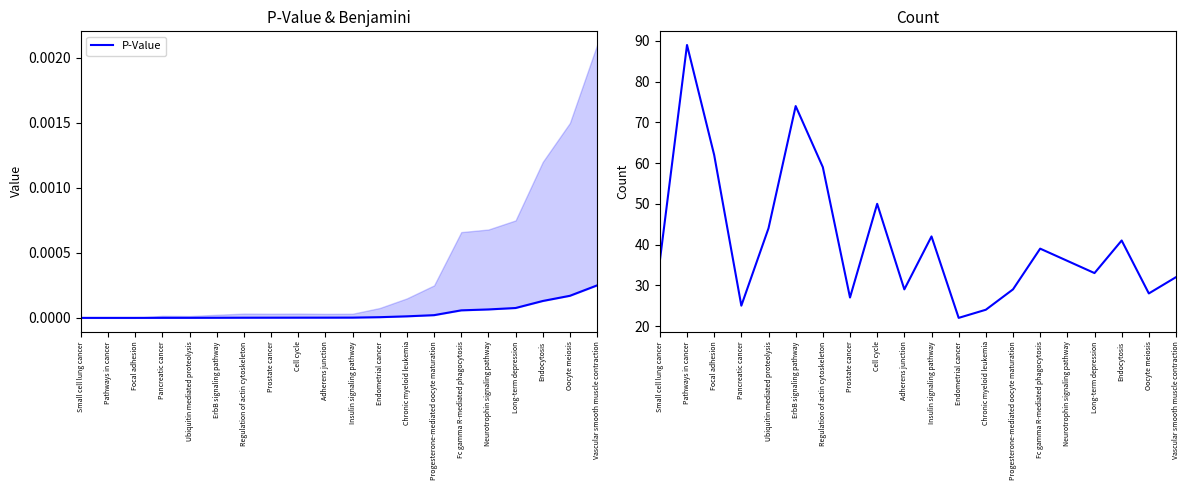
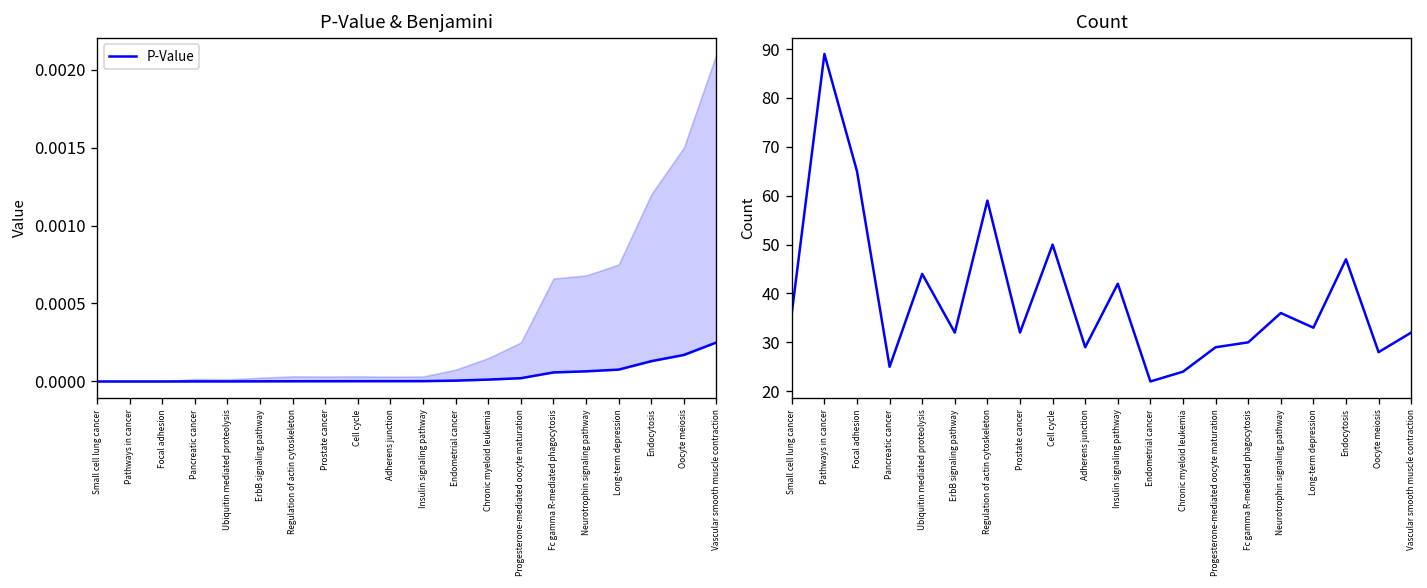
  {
    "Count": {
      "Small cell lung cancer": 36,
      "Pathways in cancer": 89,
-     "Focal adhesion": 62,
+     "Focal adhesion": 65,
      "Pancreatic cancer": 25,
      "Ubiquitin mediated proteolysis": 44,
-     "ErbB signaling pathway": 74,
+     "ErbB signaling pathway": 32,
      "Regulation of actin cytoskeleton": 59,
-     "Prostate cancer": 27,
+     "Prostate cancer": 32,
      "Cell cycle": 50,
      "Adherens junction": 29,
      "Insulin signaling pathway": 42,
      "Endometrial cancer": 22,
      "Chronic myeloid leukemia": 24,
      "Progesterone-mediated oocyte maturation": 29,
-     "Fc gamma R-mediated phagocytosis": 39,
+     "Fc gamma R-mediated phagocytosis": 30,
      "Neurotrophin signaling pathway": 36,
      "Long-term depression": 33,
-     "Endocytosis": 41,
+     "Endocytosis": 47,
      "Oocyte meiosis": 28,
      "Vascular smooth muscle contraction": 32
    }
  }
